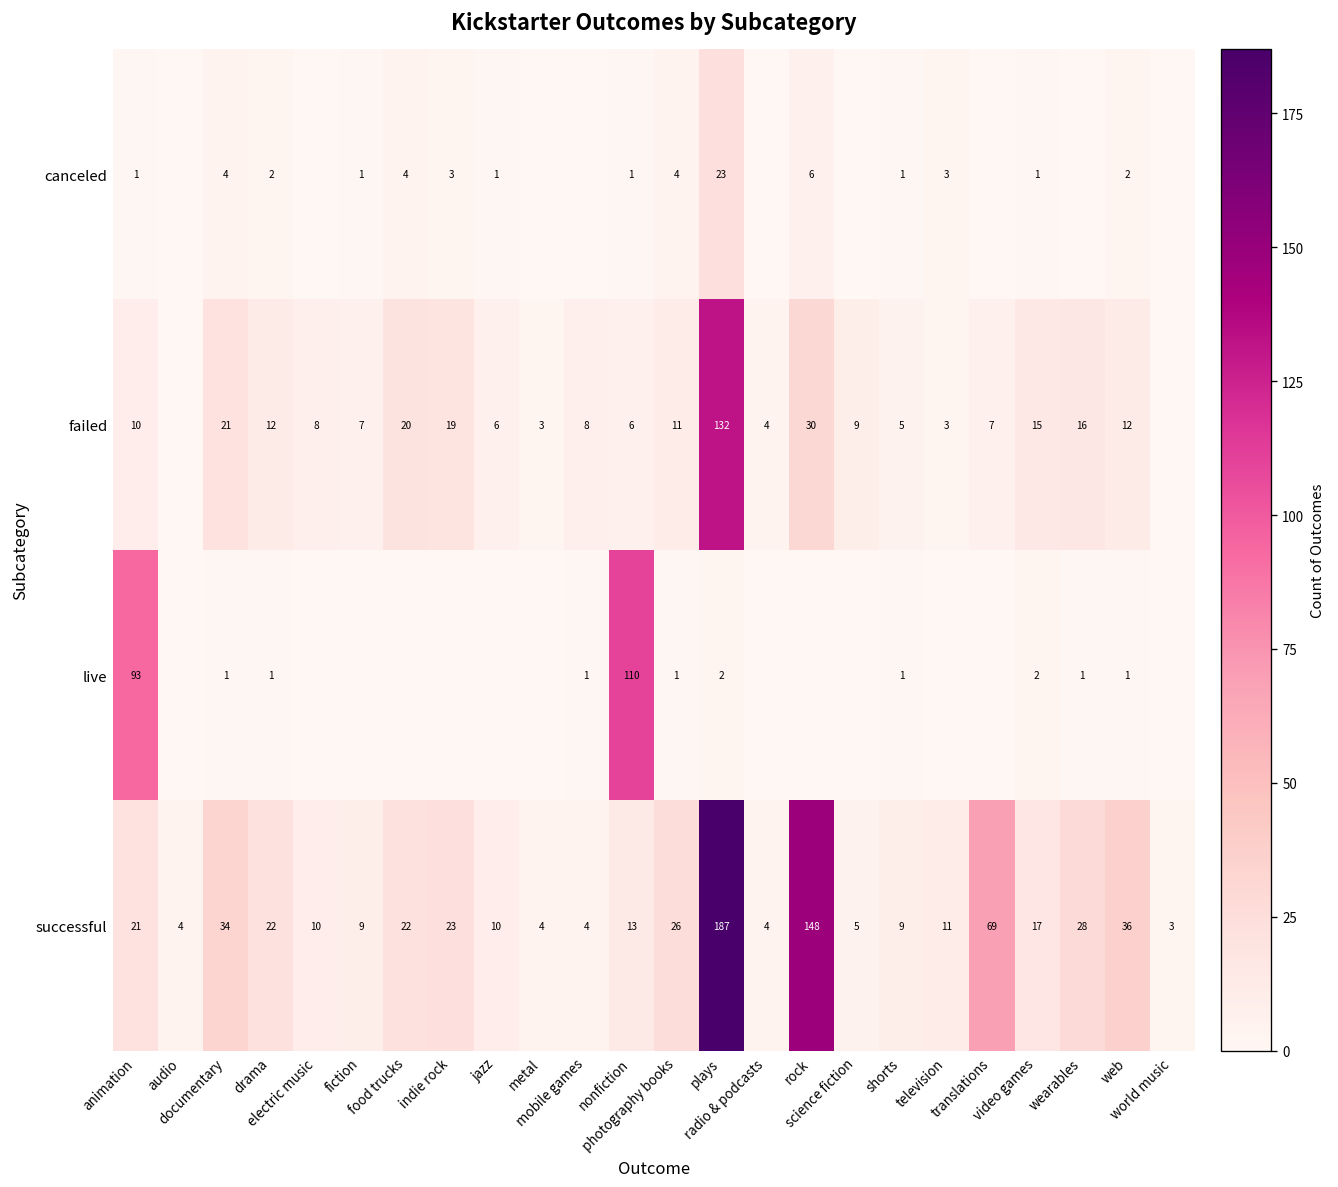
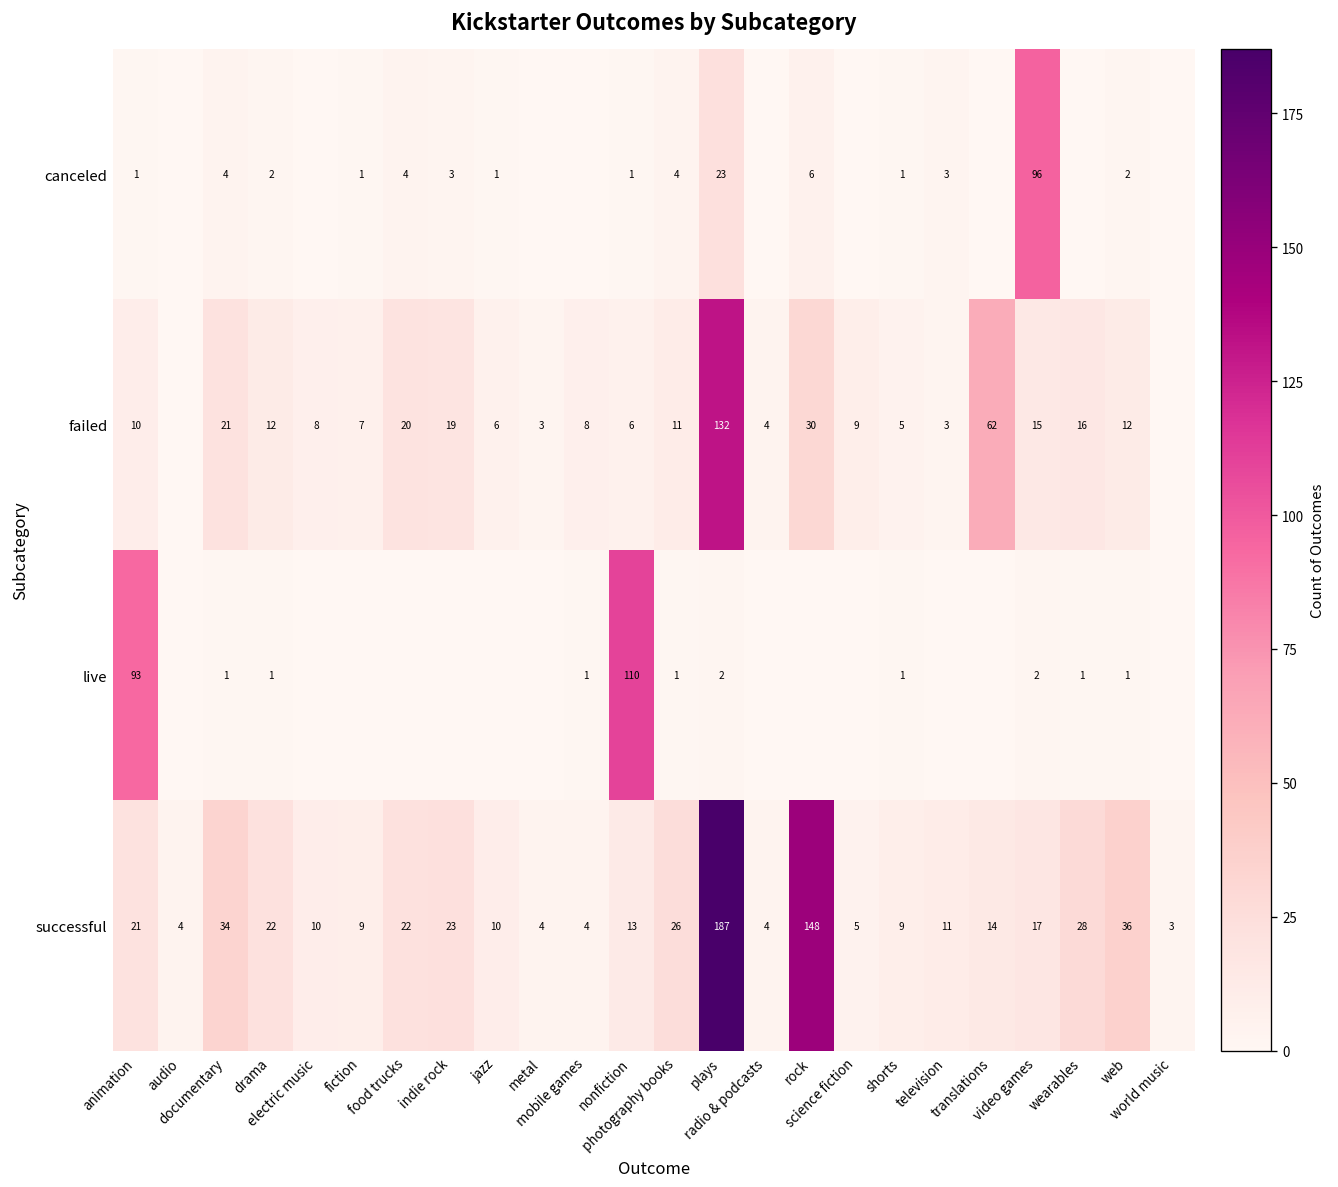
  {
    "canceled": {
      "animation": 1,
      "documentary": 4,
      "drama": 2,
      "fiction": 1,
      "food trucks": 4,
      "indie rock": 3,
      "jazz": 1,
      "nonfiction": 1,
      "photography books": 4,
      "plays": 23,
      "rock": 6,
      "shorts": 1,
      "television": 3,
-     "video games": 1,
+     "video games": 96,
      "web": 2
    },
    "failed": {
      "animation": 10,
      "documentary": 21,
      "drama": 12,
      "electric music": 8,
      "fiction": 7,
      "food trucks": 20,
      "indie rock": 19,
      "jazz": 6,
      "metal": 3,
      "mobile games": 8,
      "nonfiction": 6,
      "photography books": 11,
      "plays": 132,
      "radio & podcasts": 4,
      "rock": 30,
      "science fiction": 9,
      "shorts": 5,
      "television": 3,
-     "translations": 7,
+     "translations": 62,
      "video games": 15,
      "wearables": 16,
      "web": 12
    },
    "live": {
      "animation": 93,
      "documentary": 1,
      "drama": 1,
      "mobile games": 1,
      "nonfiction": 110,
      "photography books": 1,
      "plays": 2,
      "shorts": 1,
      "video games": 2,
      "wearables": 1,
      "web": 1
    },
    "successful": {
      "animation": 21,
      "audio": 4,
      "documentary": 34,
      "drama": 22,
      "electric music": 10,
      "fiction": 9,
      "food trucks": 22,
      "indie rock": 23,
      "jazz": 10,
      "metal": 4,
      "mobile games": 4,
      "nonfiction": 13,
      "photography books": 26,
      "plays": 187,
      "radio & podcasts": 4,
      "rock": 148,
      "science fiction": 5,
      "shorts": 9,
      "television": 11,
-     "translations": 69,
+     "translations": 14,
      "video games": 17,
      "wearables": 28,
      "web": 36,
      "world music": 3
    }
  }
